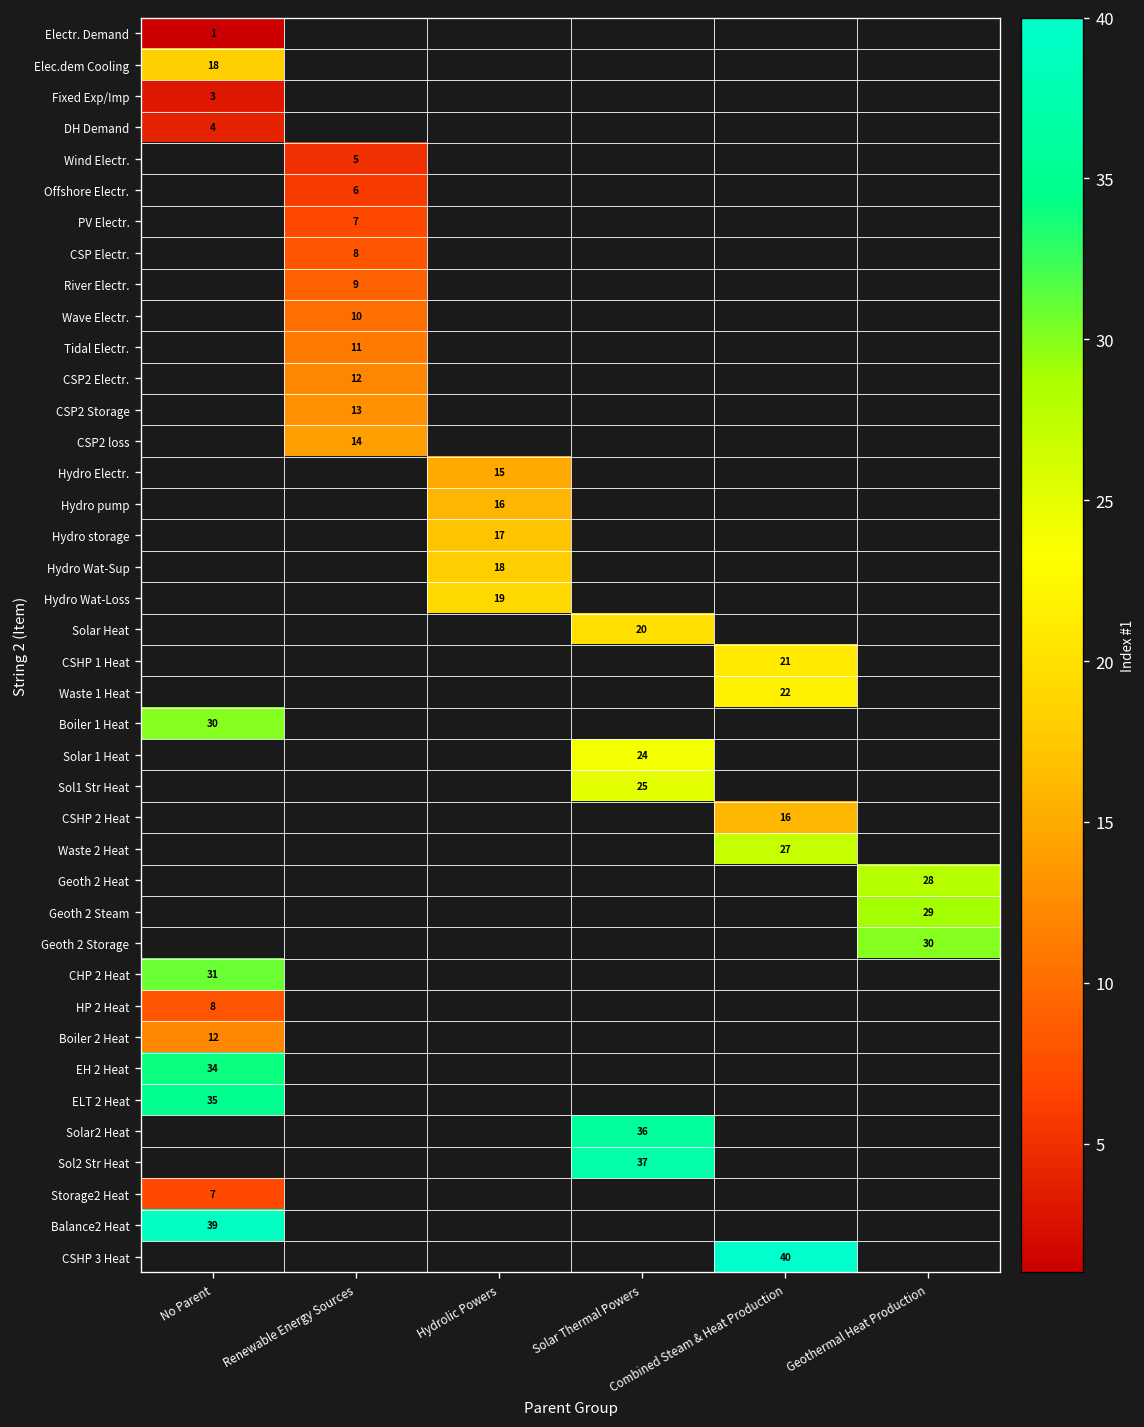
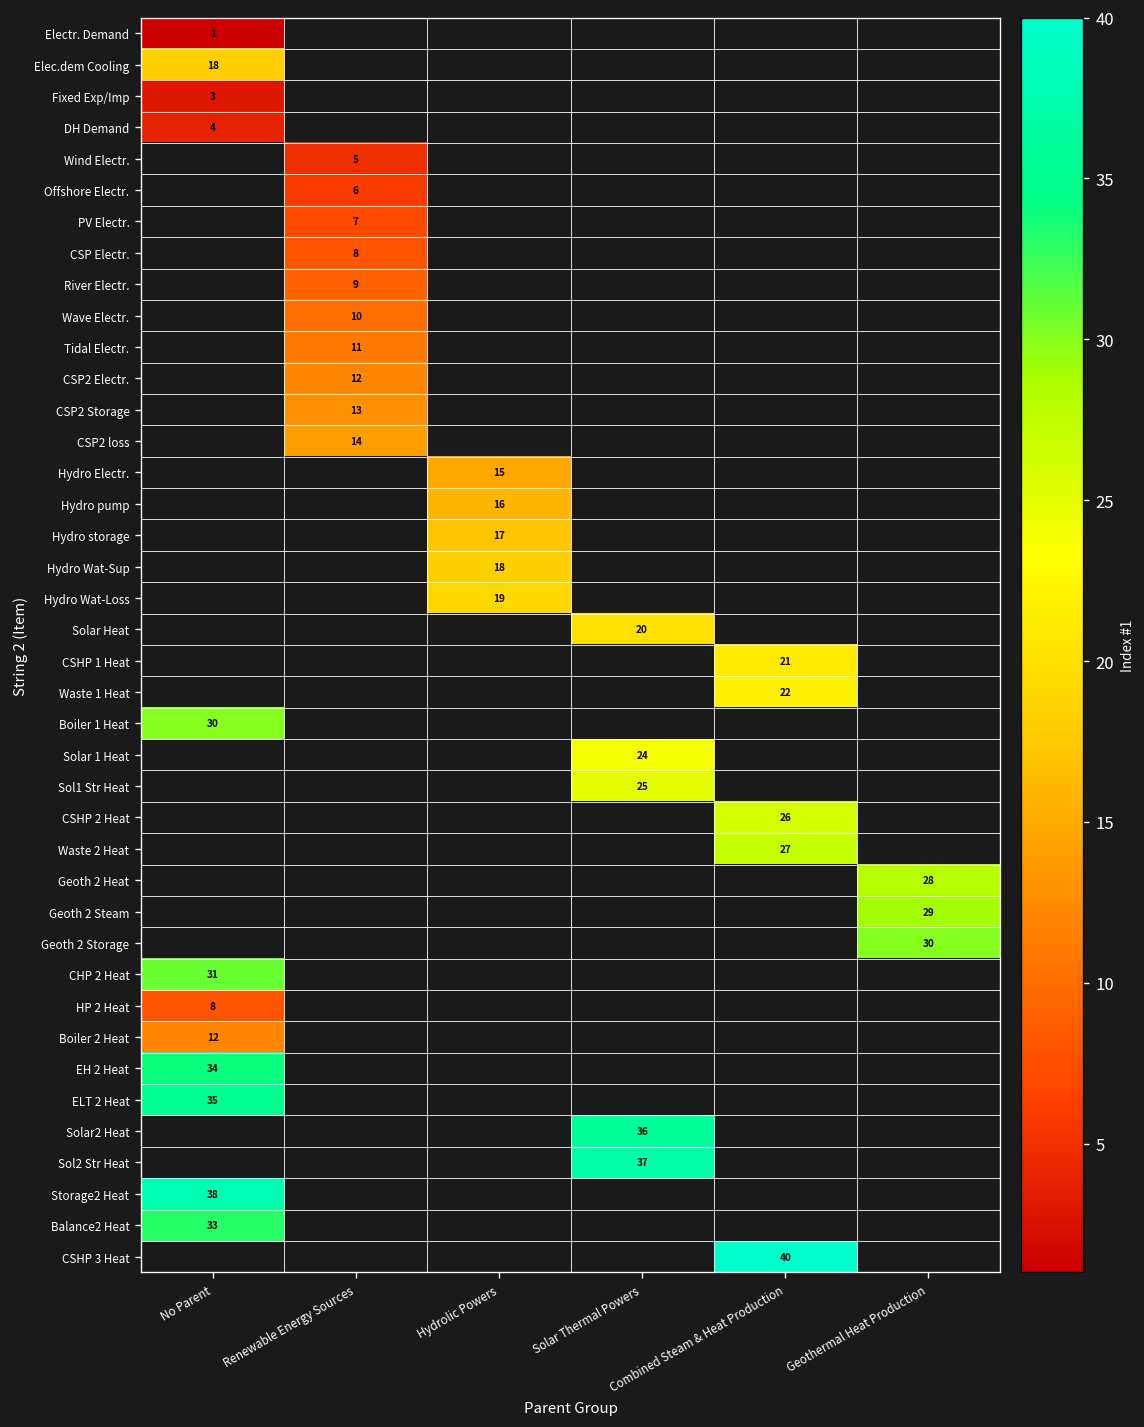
  {
    "Electr. Demand": {
      "No Parent": 1
    },
    "Elec.dem Cooling": {
      "No Parent": 18
    },
    "Fixed Exp/Imp": {
      "No Parent": 3
    },
    "DH Demand": {
      "No Parent": 4
    },
    "Wind Electr.": {
      "Renewable Energy Sources": 5
    },
    "Offshore Electr.": {
      "Renewable Energy Sources": 6
    },
    "PV Electr.": {
      "Renewable Energy Sources": 7
    },
    "CSP Electr.": {
      "Renewable Energy Sources": 8
    },
    "River Electr.": {
      "Renewable Energy Sources": 9
    },
    "Wave Electr.": {
      "Renewable Energy Sources": 10
    },
    "Tidal Electr.": {
      "Renewable Energy Sources": 11
    },
    "CSP2 Electr.": {
      "Renewable Energy Sources": 12
    },
    "CSP2 Storage": {
      "Renewable Energy Sources": 13
    },
    "CSP2 loss": {
      "Renewable Energy Sources": 14
    },
    "Hydro Electr.": {
      "Hydrolic Powers": 15
    },
    "Hydro pump": {
      "Hydrolic Powers": 16
    },
    "Hydro storage": {
      "Hydrolic Powers": 17
    },
    "Hydro Wat-Sup": {
      "Hydrolic Powers": 18
    },
    "Hydro Wat-Loss": {
      "Hydrolic Powers": 19
    },
    "Solar Heat": {
      "Solar Thermal Powers": 20
    },
    "CSHP 1 Heat": {
      "Combined Steam & Heat Production": 21
    },
    "Waste 1 Heat": {
      "Combined Steam & Heat Production": 22
    },
    "Boiler 1 Heat": {
      "No Parent": 30
    },
    "Solar 1 Heat": {
      "Solar Thermal Powers": 24
    },
    "Sol1 Str Heat": {
      "Solar Thermal Powers": 25
    },
    "CSHP 2 Heat": {
-     "Combined Steam & Heat Production": 16
+     "Combined Steam & Heat Production": 26
    },
    "Waste 2 Heat": {
      "Combined Steam & Heat Production": 27
    },
    "Geoth 2 Heat": {
      "Geothermal Heat Production": 28
    },
    "Geoth 2 Steam": {
      "Geothermal Heat Production": 29
    },
    "Geoth 2 Storage": {
      "Geothermal Heat Production": 30
    },
    "CHP 2 Heat": {
      "No Parent": 31
    },
    "HP 2 Heat": {
      "No Parent": 8
    },
    "Boiler 2 Heat": {
      "No Parent": 12
    },
    "EH 2 Heat": {
      "No Parent": 34
    },
    "ELT 2 Heat": {
      "No Parent": 35
    },
    "Solar2 Heat": {
      "Solar Thermal Powers": 36
    },
    "Sol2 Str Heat": {
      "Solar Thermal Powers": 37
    },
    "Storage2 Heat": {
-     "No Parent": 7
+     "No Parent": 38
    },
    "Balance2 Heat": {
-     "No Parent": 39
+     "No Parent": 33
    },
    "CSHP 3 Heat": {
      "Combined Steam & Heat Production": 40
    }
  }
